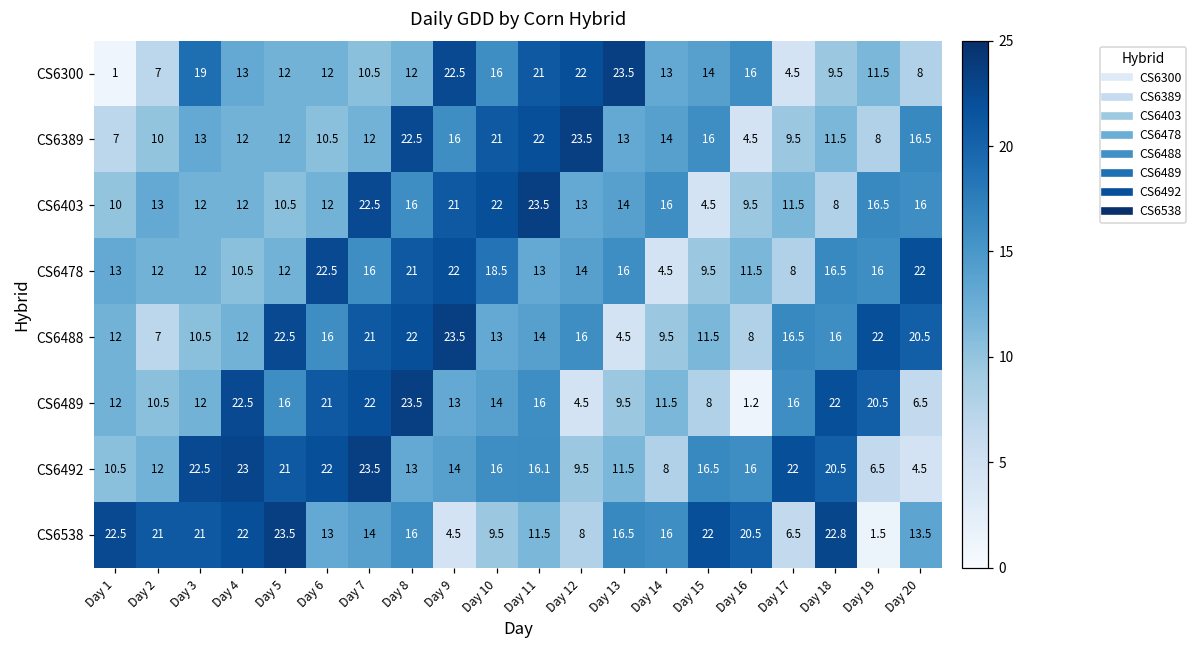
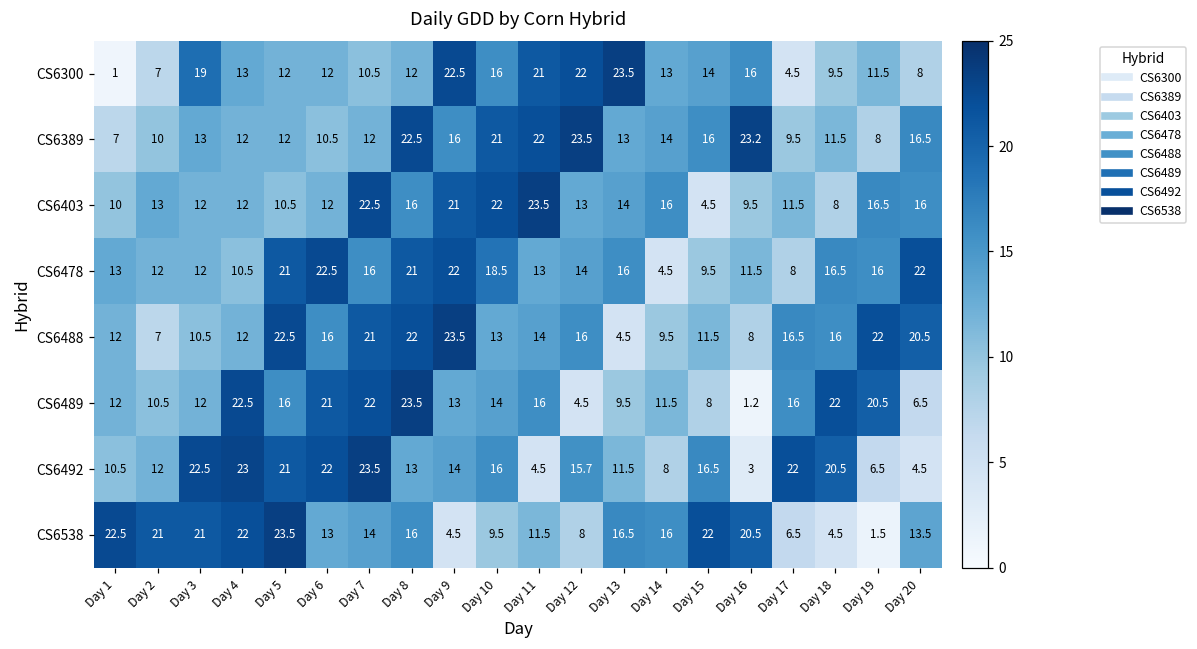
  {
    "CS6300": {
      "Day 1": 1,
      "Day 2": 7,
      "Day 3": 19,
      "Day 4": 13,
      "Day 5": 12,
      "Day 6": 12,
      "Day 7": 10.5,
      "Day 8": 12,
      "Day 9": 22.5,
      "Day 10": 16,
      "Day 11": 21,
      "Day 12": 22,
      "Day 13": 23.5,
      "Day 14": 13,
      "Day 15": 14,
      "Day 16": 16,
      "Day 17": 4.5,
      "Day 18": 9.5,
      "Day 19": 11.5,
      "Day 20": 8
    },
    "CS6389": {
      "Day 1": 7,
      "Day 2": 10,
      "Day 3": 13,
      "Day 4": 12,
      "Day 5": 12,
      "Day 6": 10.5,
      "Day 7": 12,
      "Day 8": 22.5,
      "Day 9": 16,
      "Day 10": 21,
      "Day 11": 22,
      "Day 12": 23.5,
      "Day 13": 13,
      "Day 14": 14,
      "Day 15": 16,
-     "Day 16": 4.5,
+     "Day 16": 23.2,
      "Day 17": 9.5,
      "Day 18": 11.5,
      "Day 19": 8,
      "Day 20": 16.5
    },
    "CS6403": {
      "Day 1": 10,
      "Day 2": 13,
      "Day 3": 12,
      "Day 4": 12,
      "Day 5": 10.5,
      "Day 6": 12,
      "Day 7": 22.5,
      "Day 8": 16,
      "Day 9": 21,
      "Day 10": 22,
      "Day 11": 23.5,
      "Day 12": 13,
      "Day 13": 14,
      "Day 14": 16,
      "Day 15": 4.5,
      "Day 16": 9.5,
      "Day 17": 11.5,
      "Day 18": 8,
      "Day 19": 16.5,
      "Day 20": 16
    },
    "CS6478": {
      "Day 1": 13,
      "Day 2": 12,
      "Day 3": 12,
      "Day 4": 10.5,
-     "Day 5": 12,
+     "Day 5": 21,
      "Day 6": 22.5,
      "Day 7": 16,
      "Day 8": 21,
      "Day 9": 22,
      "Day 10": 18.5,
      "Day 11": 13,
      "Day 12": 14,
      "Day 13": 16,
      "Day 14": 4.5,
      "Day 15": 9.5,
      "Day 16": 11.5,
      "Day 17": 8,
      "Day 18": 16.5,
      "Day 19": 16,
      "Day 20": 22
    },
    "CS6488": {
      "Day 1": 12,
      "Day 2": 7,
      "Day 3": 10.5,
      "Day 4": 12,
      "Day 5": 22.5,
      "Day 6": 16,
      "Day 7": 21,
      "Day 8": 22,
      "Day 9": 23.5,
      "Day 10": 13,
      "Day 11": 14,
      "Day 12": 16,
      "Day 13": 4.5,
      "Day 14": 9.5,
      "Day 15": 11.5,
      "Day 16": 8,
      "Day 17": 16.5,
      "Day 18": 16,
      "Day 19": 22,
      "Day 20": 20.5
    },
    "CS6489": {
      "Day 1": 12,
      "Day 2": 10.5,
      "Day 3": 12,
      "Day 4": 22.5,
      "Day 5": 16,
      "Day 6": 21,
      "Day 7": 22,
      "Day 8": 23.5,
      "Day 9": 13,
      "Day 10": 14,
      "Day 11": 16,
      "Day 12": 4.5,
      "Day 13": 9.5,
      "Day 14": 11.5,
      "Day 15": 8,
      "Day 16": 1.2,
      "Day 17": 16,
      "Day 18": 22,
      "Day 19": 20.5,
      "Day 20": 6.5
    },
    "CS6492": {
      "Day 1": 10.5,
      "Day 2": 12,
      "Day 3": 22.5,
      "Day 4": 23,
      "Day 5": 21,
      "Day 6": 22,
      "Day 7": 23.5,
      "Day 8": 13,
      "Day 9": 14,
      "Day 10": 16,
-     "Day 11": 16.1,
-     "Day 12": 9.5,
+     "Day 11": 4.5,
+     "Day 12": 15.7,
      "Day 13": 11.5,
      "Day 14": 8,
      "Day 15": 16.5,
-     "Day 16": 16,
+     "Day 16": 3,
      "Day 17": 22,
      "Day 18": 20.5,
      "Day 19": 6.5,
      "Day 20": 4.5
    },
    "CS6538": {
      "Day 1": 22.5,
      "Day 2": 21,
      "Day 3": 21,
      "Day 4": 22,
      "Day 5": 23.5,
      "Day 6": 13,
      "Day 7": 14,
      "Day 8": 16,
      "Day 9": 4.5,
      "Day 10": 9.5,
      "Day 11": 11.5,
      "Day 12": 8,
      "Day 13": 16.5,
      "Day 14": 16,
      "Day 15": 22,
      "Day 16": 20.5,
      "Day 17": 6.5,
-     "Day 18": 22.8,
+     "Day 18": 4.5,
      "Day 19": 1.5,
      "Day 20": 13.5
    }
  }
